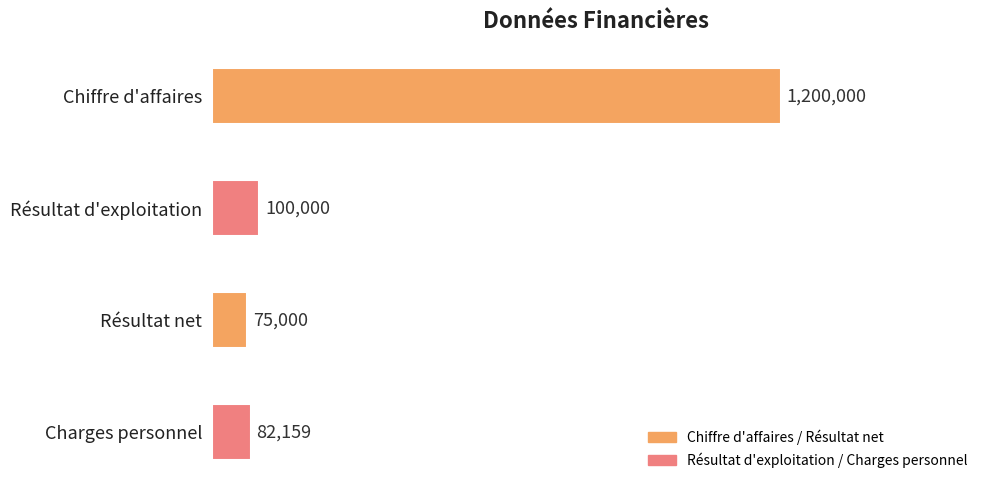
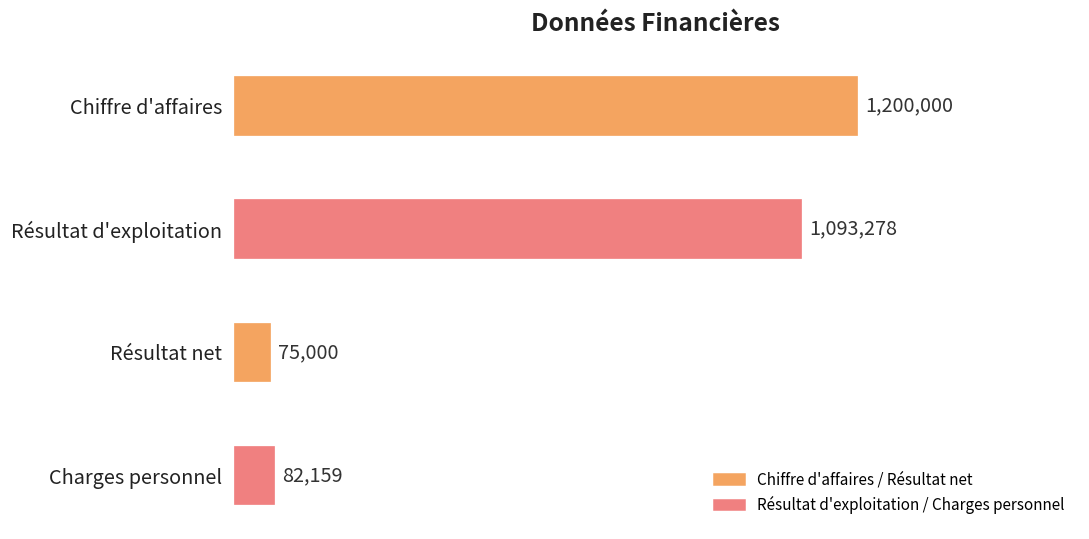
  {
    "Chiffre d'affaires": "1,200,000",
-   "Résultat d'exploitation": "100,000",
+   "Résultat d'exploitation": "1,093,278",
    "Résultat net": "75,000",
    "Charges personnel": "82,159"
  }
